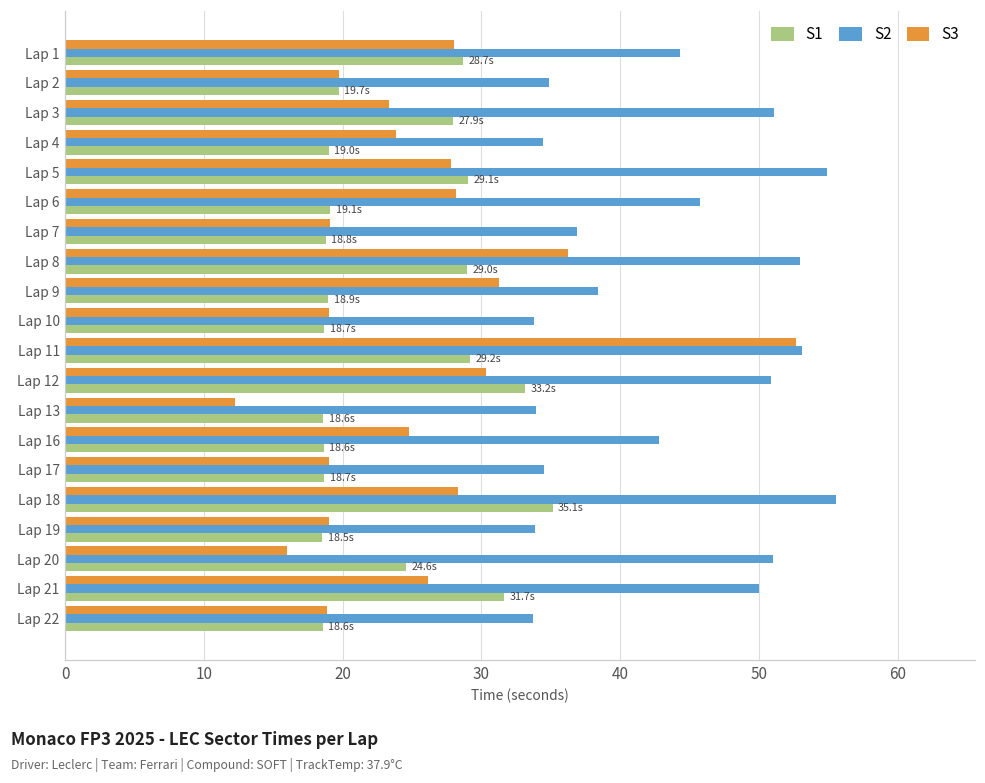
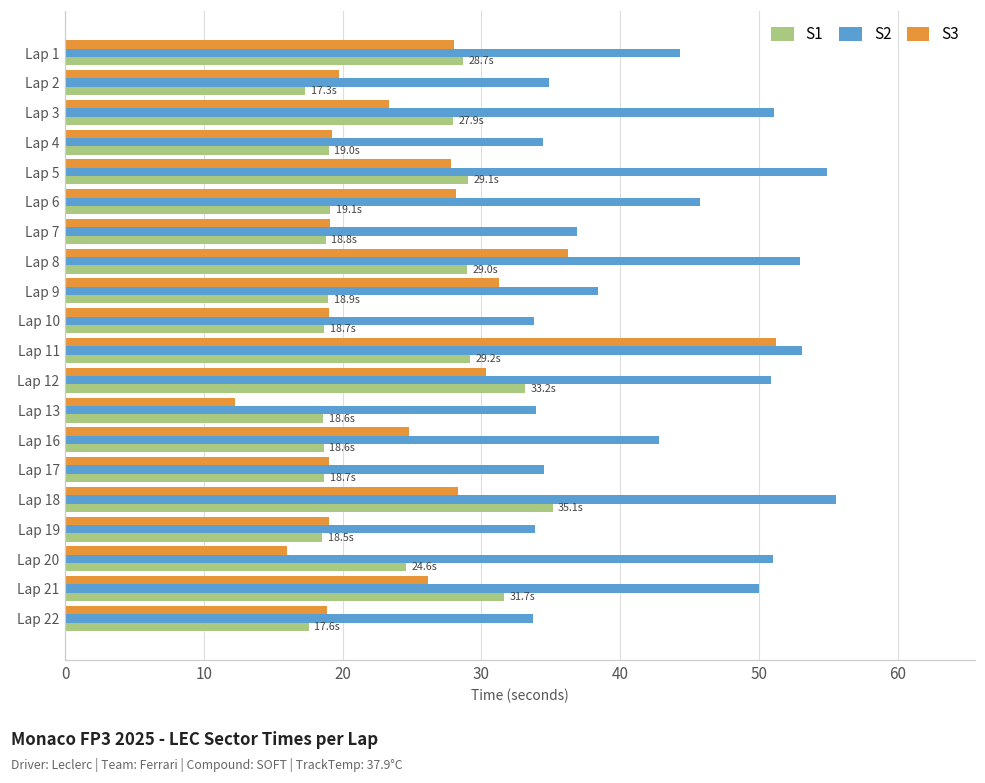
  {
    "S1": {
      "Lap 1": "28.7s",
-     "Lap 2": "19.7s",
+     "Lap 2": "17.3s",
      "Lap 3": "27.9s",
      "Lap 4": "19.0s",
      "Lap 5": "29.1s",
      "Lap 6": "19.1s",
      "Lap 7": "18.8s",
      "Lap 8": "29.0s",
      "Lap 9": "18.9s",
      "Lap 10": "18.7s",
      "Lap 11": "29.2s",
      "Lap 12": "33.2s",
      "Lap 13": "18.6s",
      "Lap 16": "18.6s",
      "Lap 17": "18.7s",
      "Lap 18": "35.1s",
      "Lap 19": "18.5s",
      "Lap 20": "24.6s",
      "Lap 21": "31.7s",
-     "Lap 22": "18.6s"
+     "Lap 22": "17.6s"
    },
    "S2": {
      "Lap 1": "44.3",
      "Lap 2": "34.9",
      "Lap 3": "51.1",
      "Lap 4": "34.5",
      "Lap 5": "54.9",
      "Lap 6": "45.8",
      "Lap 7": "36.9",
      "Lap 8": "53.0",
      "Lap 9": "38.4",
      "Lap 10": "33.8",
      "Lap 11": "53.1",
      "Lap 12": "50.9",
      "Lap 13": "33.9",
      "Lap 16": "42.8",
      "Lap 17": "34.5",
      "Lap 18": "55.5",
      "Lap 19": "33.9",
      "Lap 20": "51.0",
      "Lap 21": "50.0",
      "Lap 22": "33.7"
    },
    "S3": {
      "Lap 1": "28.0",
      "Lap 2": "19.8",
      "Lap 3": "23.3",
-     "Lap 4": "23.9",
+     "Lap 4": "19.3",
      "Lap 5": "27.8",
      "Lap 6": "28.2",
      "Lap 8": "36.2",
      "Lap 9": "31.3",
      "Lap 10": "19.1",
-     "Lap 11": "52.7",
+     "Lap 11": "51.3",
      "Lap 12": "30.4",
      "Lap 13": "12.2",
      "Lap 16": "24.8",
      "Lap 17": "19.0",
      "Lap 18": "28.3",
      "Lap 19": "19.0",
      "Lap 20": "16.0",
      "Lap 21": "26.2",
      "Lap 22": "18.9"
    }
  }
